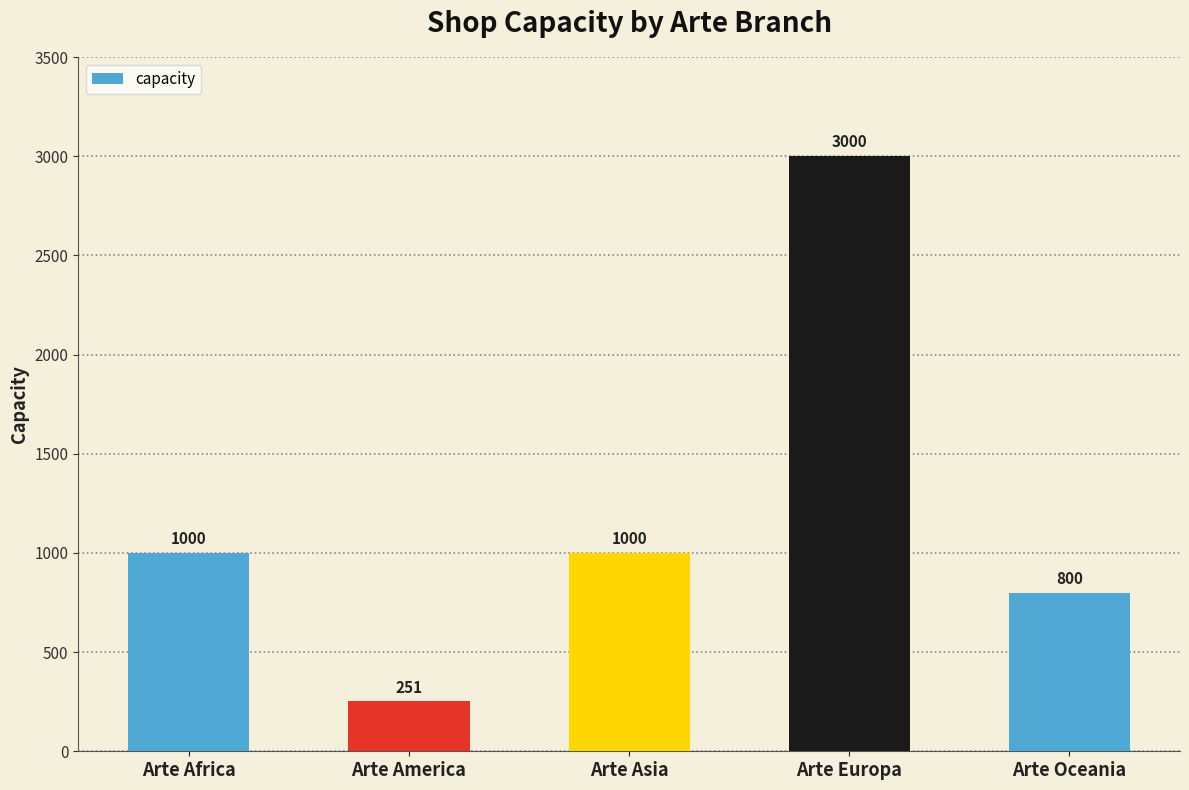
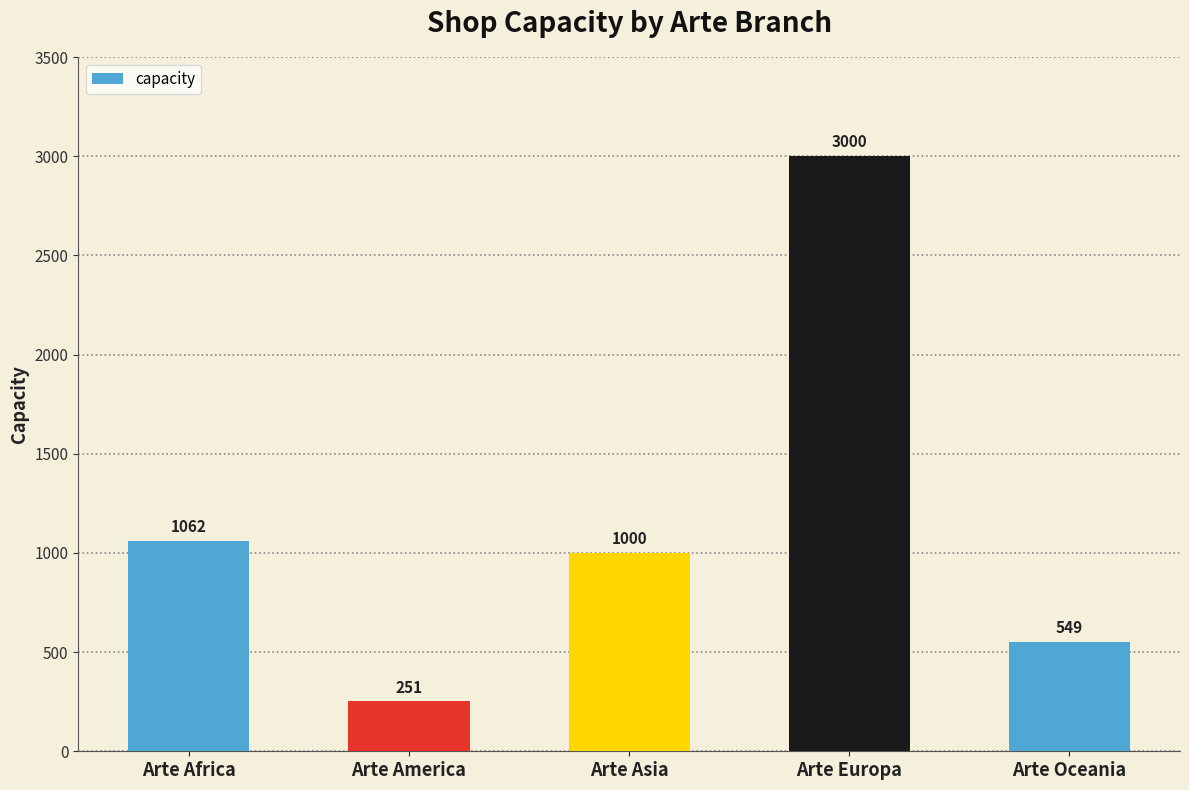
  {
-   "Arte Africa": 1000,
+   "Arte Africa": 1062,
    "Arte America": 251,
    "Arte Asia": 1000,
    "Arte Europa": 3000,
-   "Arte Oceania": 800
+   "Arte Oceania": 549
  }
